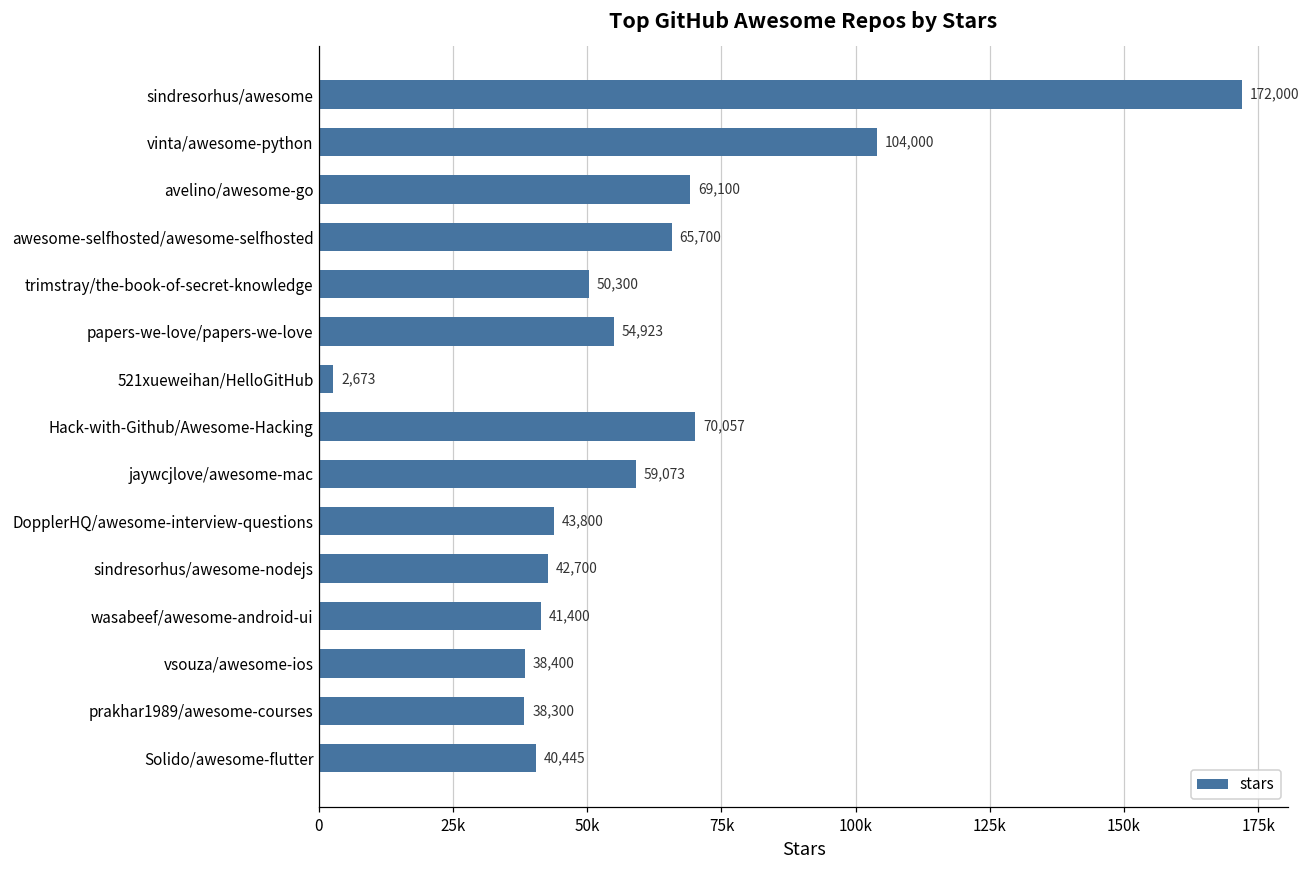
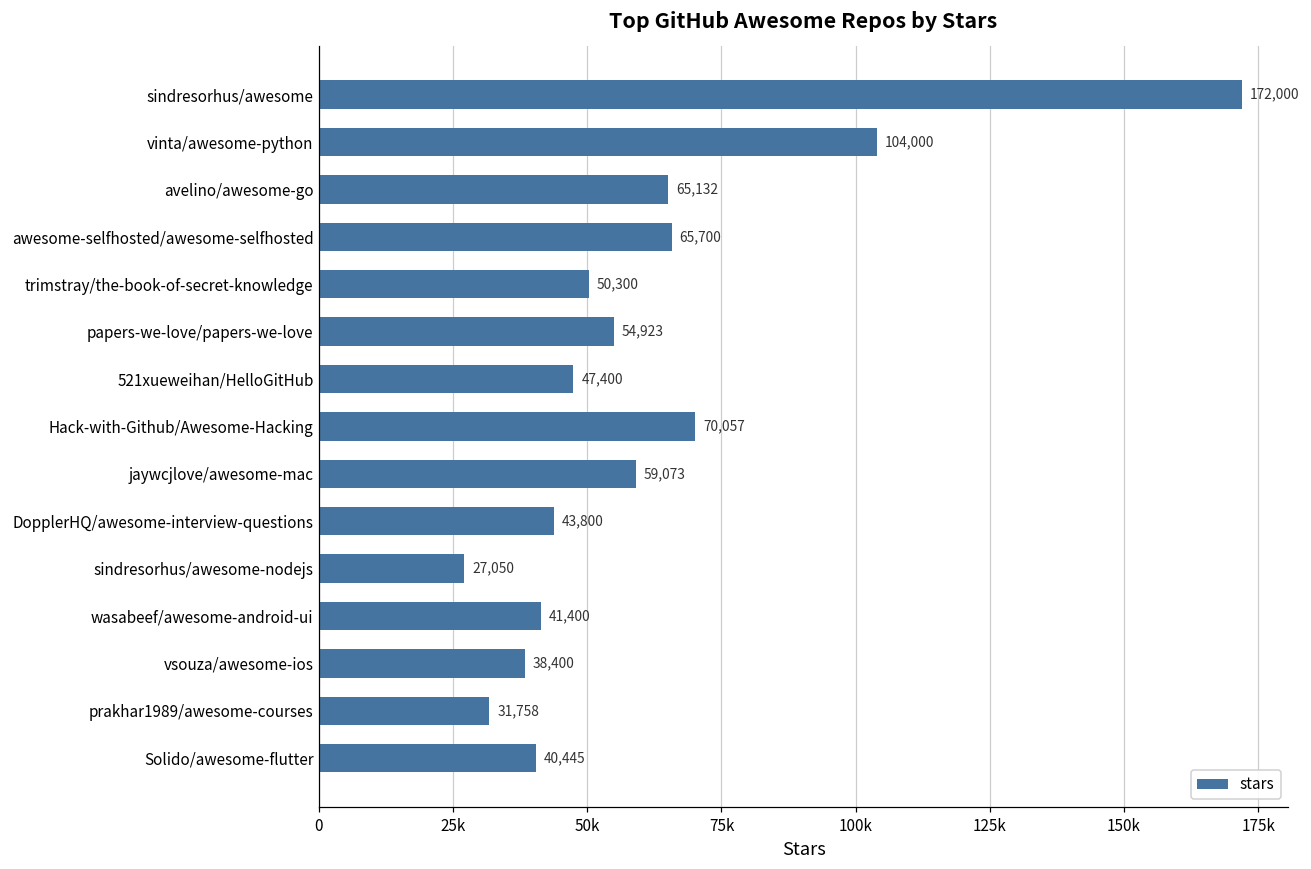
  {
    "sindresorhus/awesome": "172,000",
    "vinta/awesome-python": "104,000",
-   "avelino/awesome-go": "69,100",
+   "avelino/awesome-go": "65,132",
    "awesome-selfhosted/awesome-selfhosted": "65,700",
    "trimstray/the-book-of-secret-knowledge": "50,300",
    "papers-we-love/papers-we-love": "54,923",
-   "521xueweihan/HelloGitHub": "2,673",
+   "521xueweihan/HelloGitHub": "47,400",
    "Hack-with-Github/Awesome-Hacking": "70,057",
    "jaywcjlove/awesome-mac": "59,073",
    "DopplerHQ/awesome-interview-questions": "43,800",
-   "sindresorhus/awesome-nodejs": "42,700",
+   "sindresorhus/awesome-nodejs": "27,050",
    "wasabeef/awesome-android-ui": "41,400",
    "vsouza/awesome-ios": "38,400",
-   "prakhar1989/awesome-courses": "38,300",
+   "prakhar1989/awesome-courses": "31,758",
    "Solido/awesome-flutter": "40,445"
  }
